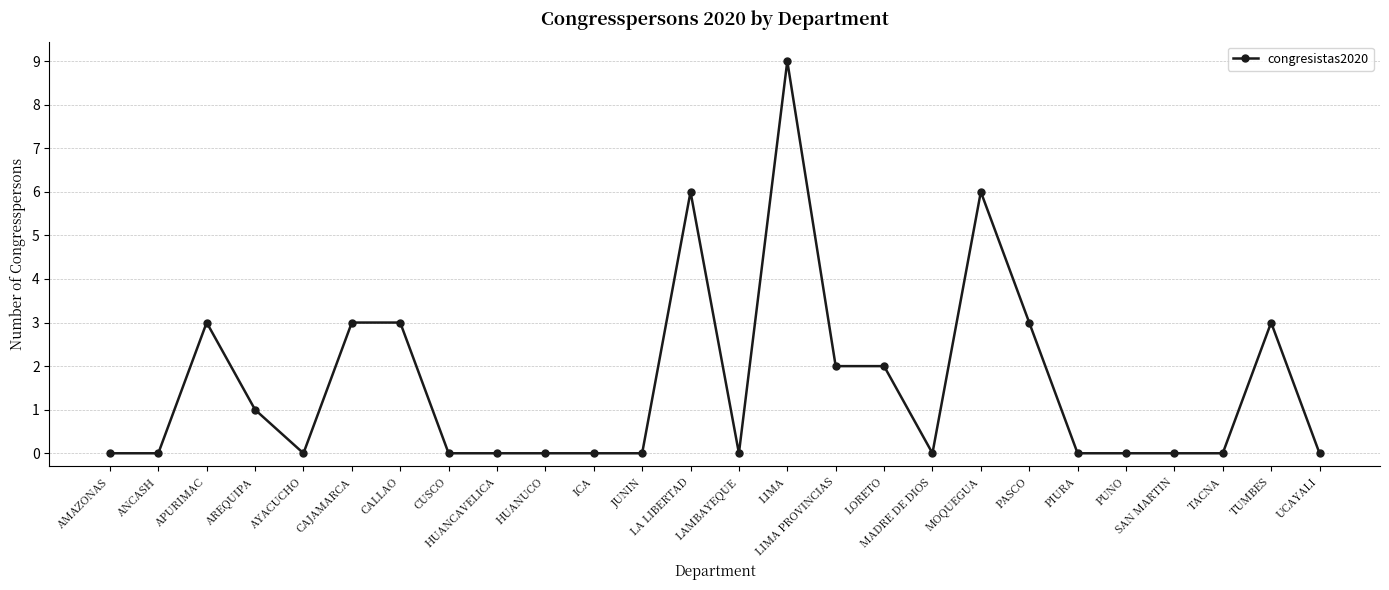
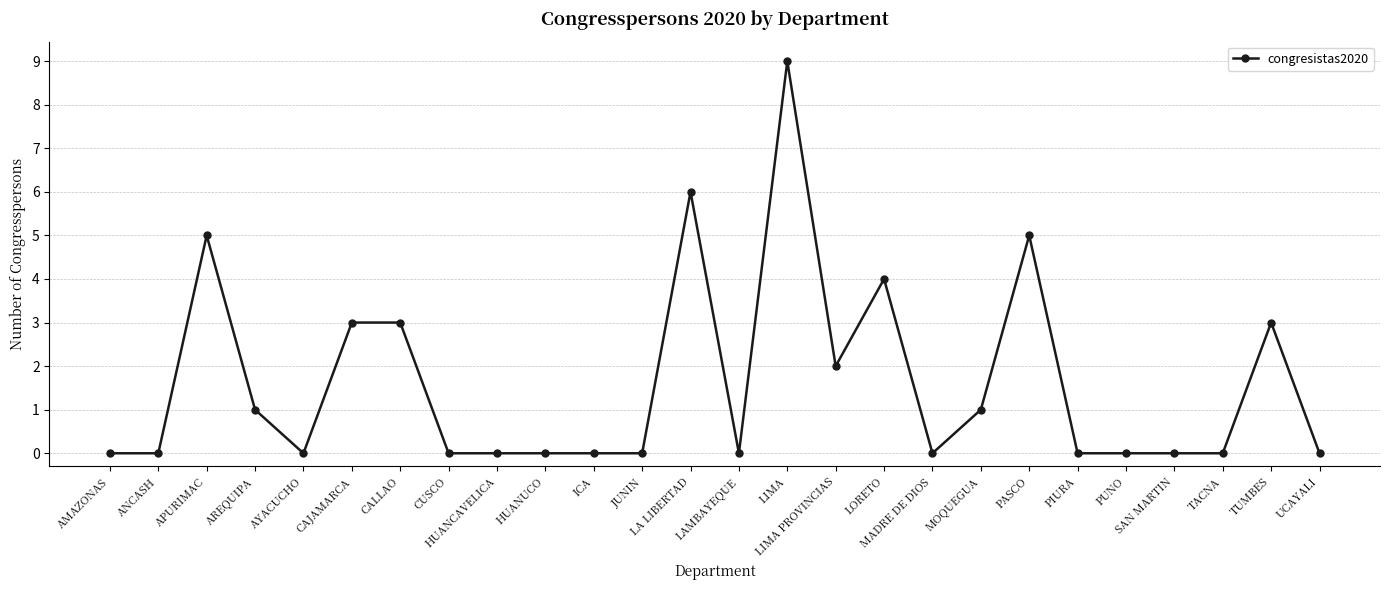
  {
    "AMAZONAS": 0,
    "ANCASH": 0,
-   "APURIMAC": 3,
+   "APURIMAC": 5,
    "AREQUIPA": 1,
    "AYACUCHO": 0,
    "CAJAMARCA": 3,
    "CALLAO": 3,
    "CUSCO": 0,
    "HUANCAVELICA": 0,
    "HUANUCO": 0,
    "ICA": 0,
    "JUNIN": 0,
    "LA LIBERTAD": 6,
    "LAMBAYEQUE": 0,
    "LIMA": 9,
    "LIMA PROVINCIAS": 2,
-   "LORETO": 2,
+   "LORETO": 4,
    "MADRE DE DIOS": 0,
-   "MOQUEGUA": 6,
-   "PASCO": 3,
+   "MOQUEGUA": 1,
+   "PASCO": 5,
    "PIURA": 0,
    "PUNO": 0,
    "SAN MARTIN": 0,
    "TACNA": 0,
    "TUMBES": 3,
    "UCAYALI": 0
  }
